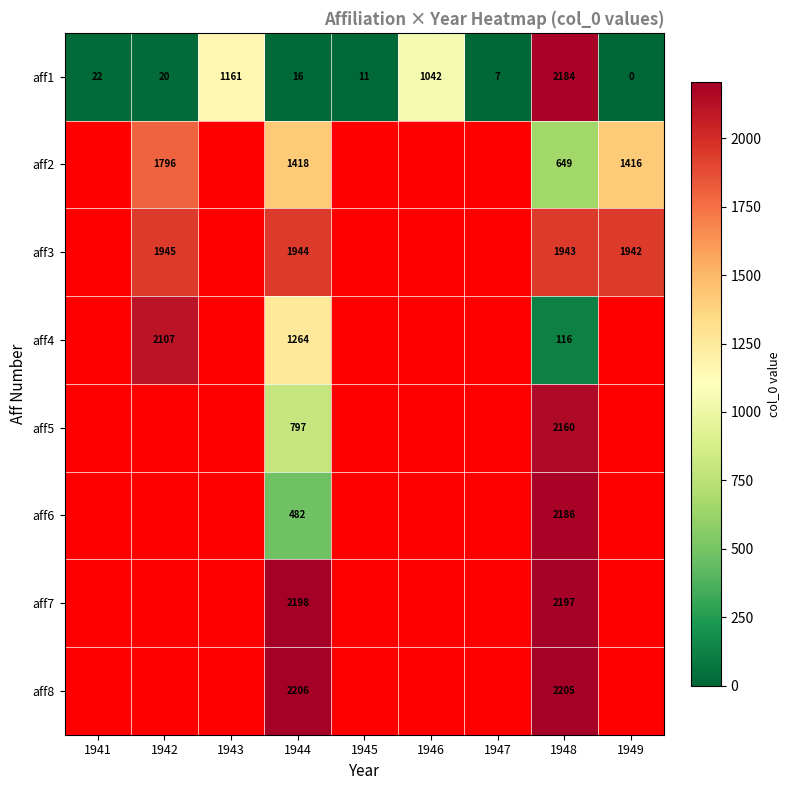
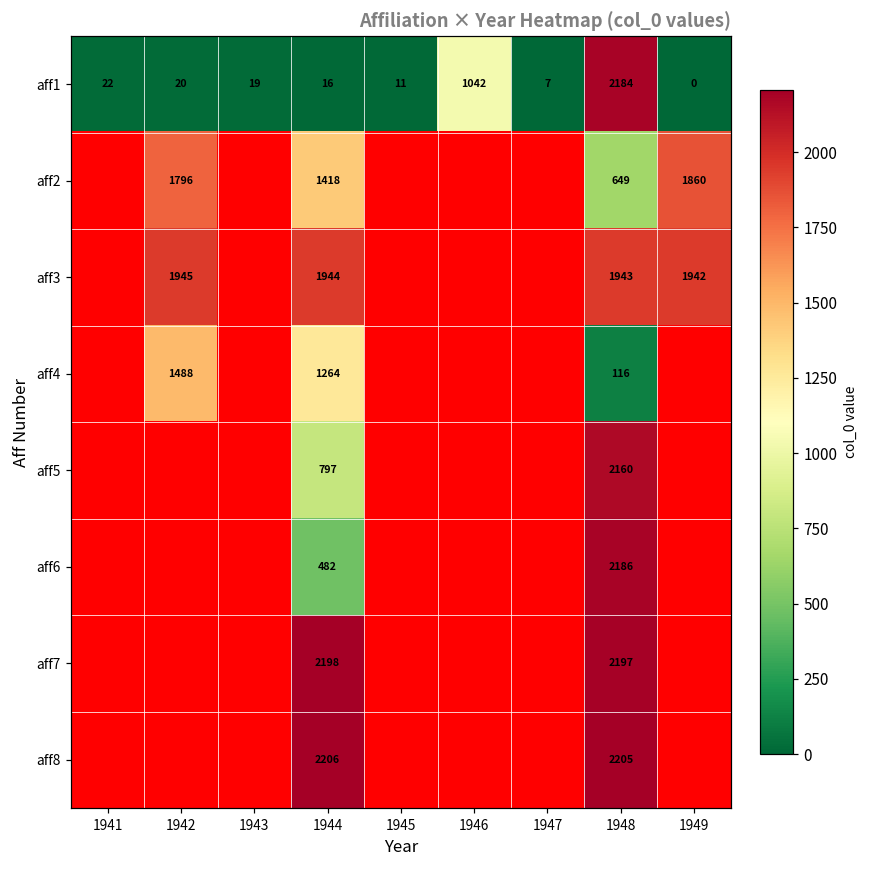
  {
    "aff1": {
      "1941": 22,
      "1942": 20,
-     "1943": 1161,
+     "1943": 19,
      "1944": 16,
      "1945": 11,
      "1946": 1042,
      "1947": 7,
      "1948": 2184,
      "1949": 0
    },
    "aff2": {
      "1942": 1796,
      "1944": 1418,
      "1948": 649,
-     "1949": 1416
+     "1949": 1860
    },
    "aff3": {
      "1942": 1945,
      "1944": 1944,
      "1948": 1943,
      "1949": 1942
    },
    "aff4": {
-     "1942": 2107,
+     "1942": 1488,
      "1944": 1264,
      "1948": 116
    },
    "aff5": {
      "1944": 797,
      "1948": 2160
    },
    "aff6": {
      "1944": 482,
      "1948": 2186
    },
    "aff7": {
      "1944": 2198,
      "1948": 2197
    },
    "aff8": {
      "1944": 2206,
      "1948": 2205
    }
  }
